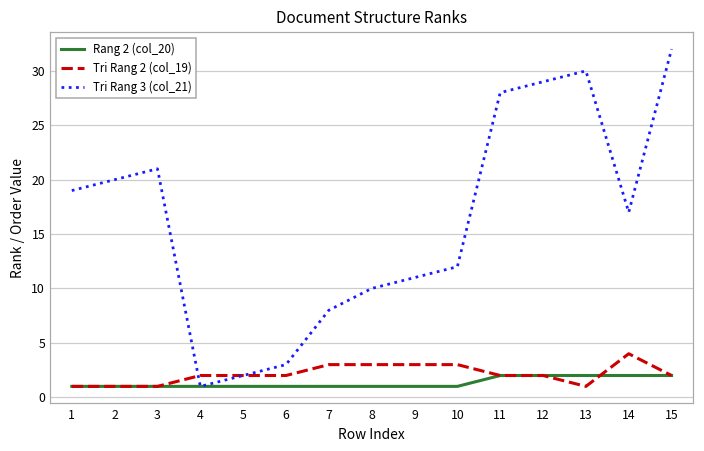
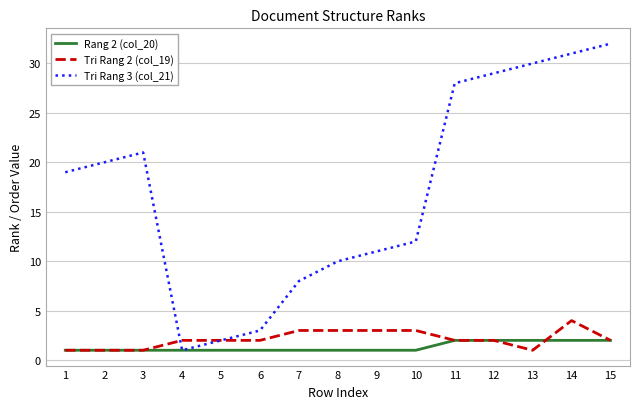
  {
    "Rang 2 (col_20)": {
      "5": 1,
      "6": 1,
      "7": 1,
      "8": 1,
      "9": 1,
      "10": 1,
      "13": 2,
      "14": 2
    },
    "Tri Rang 2 (col_19)": {
      "4": 2,
      "6": 2,
      "7": 3,
      "8": 3,
      "9": 3,
      "10": 3,
      "13": 1,
      "14": 4
    },
    "Tri Rang 3 (col_21)": {
      "1": 19,
      "2": 20,
      "3": 21,
      "6": 3,
      "7": 8,
      "8": 10,
      "9": 11,
      "10": 12,
      "11": 28,
      "12": 29,
      "13": 30,
-     "14": 17,
+     "14": 31,
      "15": 32
    }
  }
